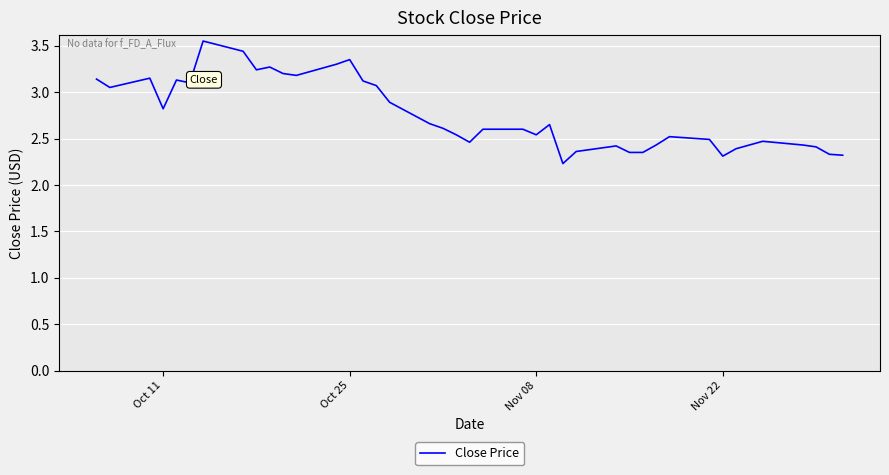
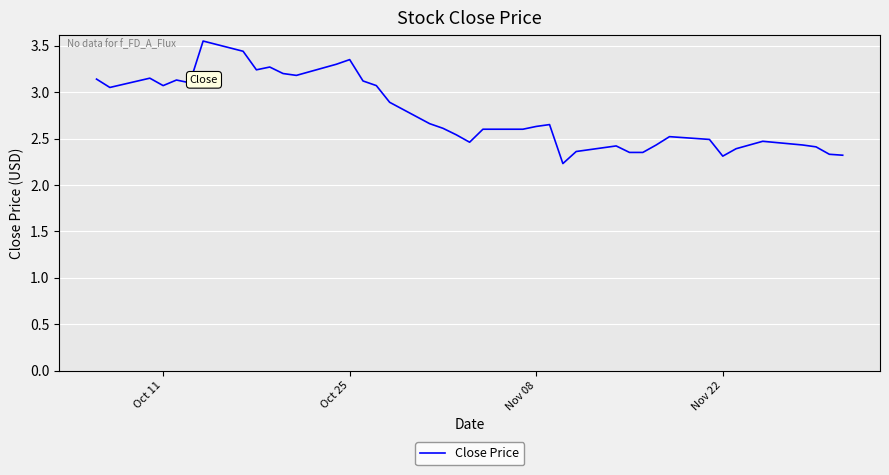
  {
-   "Oct 11": 2.8,
+   "Oct 11": 3.1,
    "Oct 25": 3.4,
-   "Nov 08": 2.5,
+   "Nov 08": 2.6,
    "Nov 22": 2.3
  }
